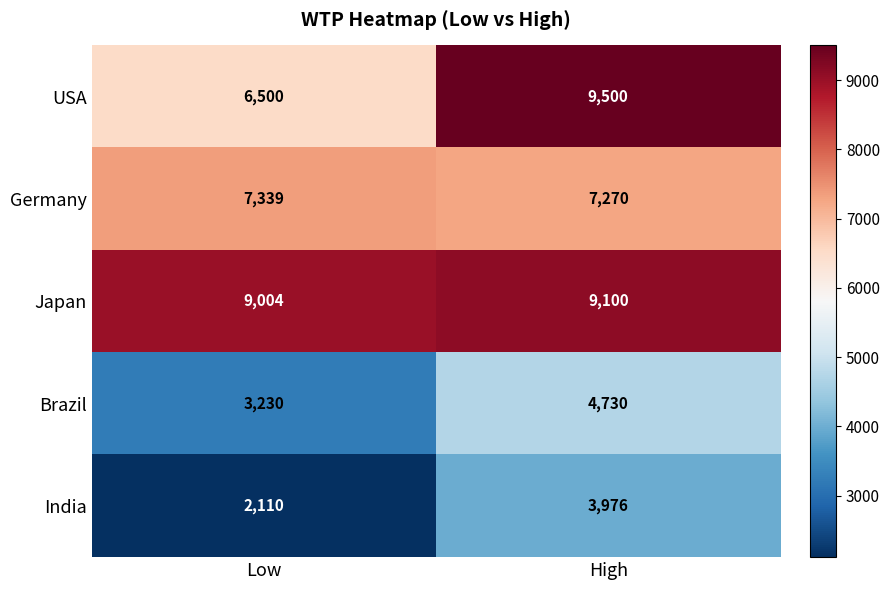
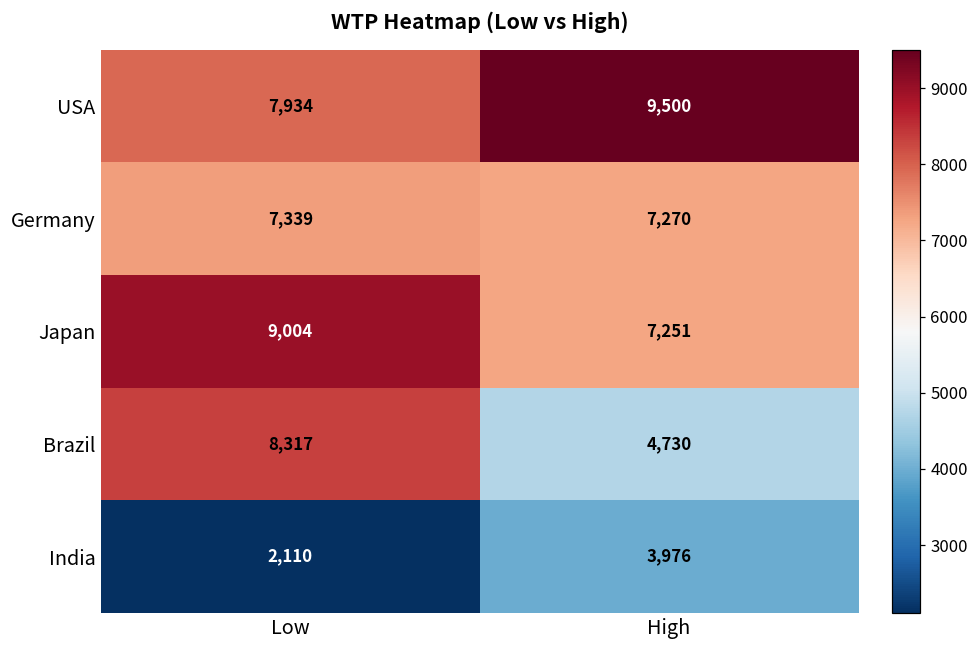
  {
    "USA": {
-     "Low": "6,500",
+     "Low": "7,934",
      "High": "9,500"
    },
    "Germany": {
      "Low": "7,339",
      "High": "7,270"
    },
    "Japan": {
      "Low": "9,004",
-     "High": "9,100"
+     "High": "7,251"
    },
    "Brazil": {
-     "Low": "3,230",
+     "Low": "8,317",
      "High": "4,730"
    },
    "India": {
      "Low": "2,110",
      "High": "3,976"
    }
  }
